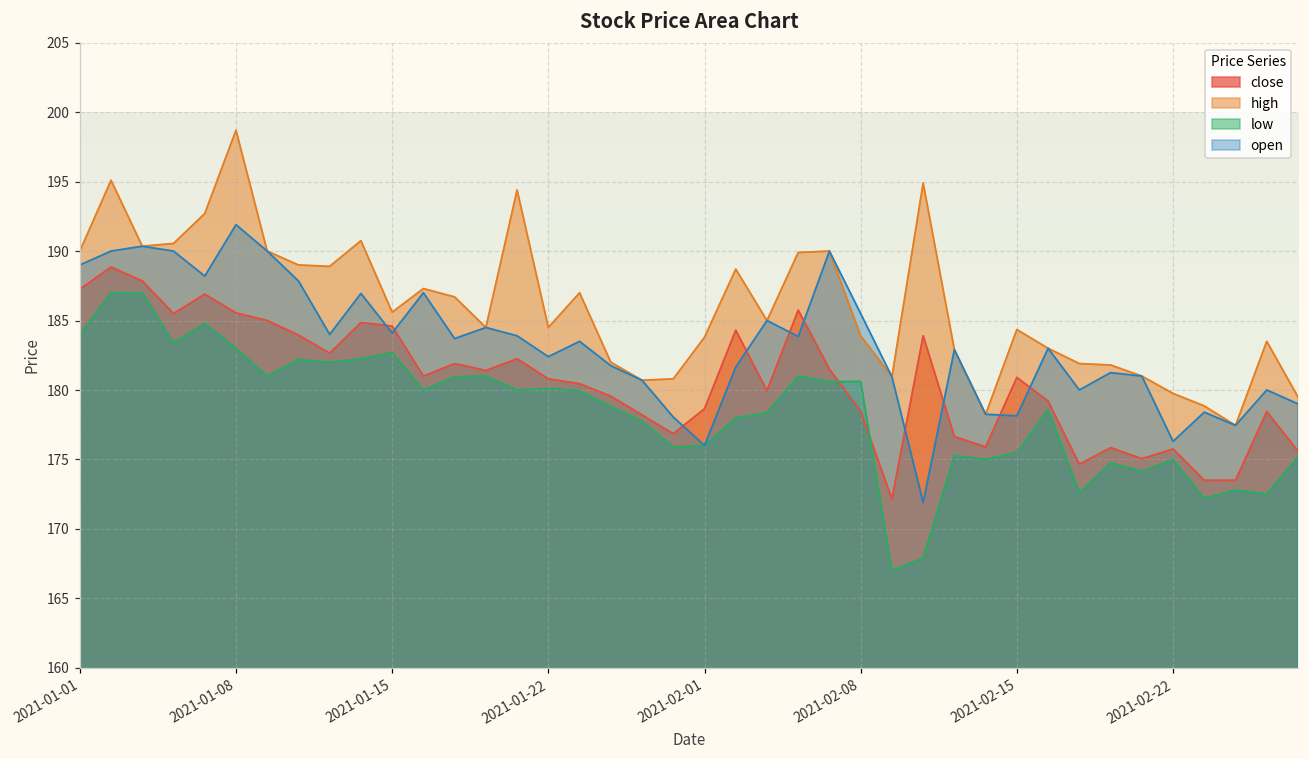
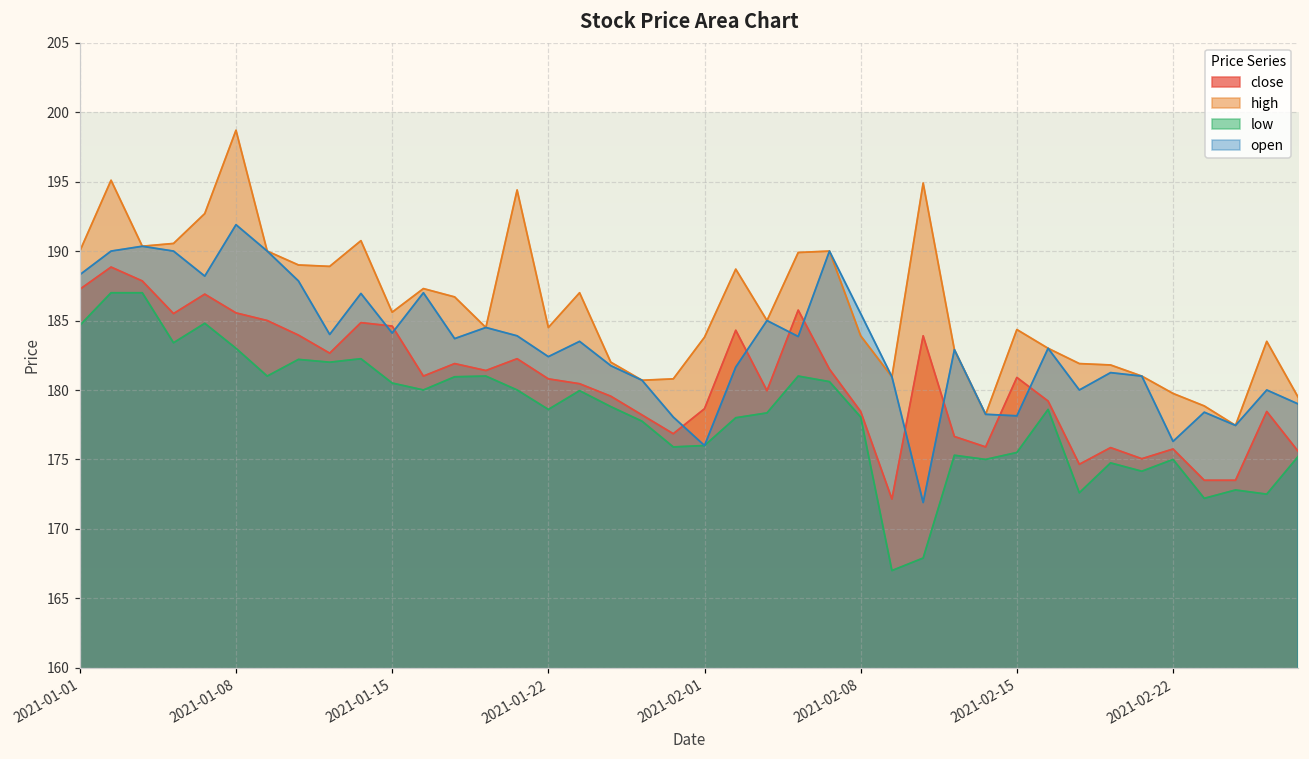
  {
    "low": {
-     "2021-01-01": 184.0,
+     "2021-01-01": 184.7,
      "2021-01-08": 183.0,
-     "2021-01-15": 182.7,
-     "2021-01-22": 180.1,
-     "2021-02-08": 180.6,
+     "2021-01-15": 180.5,
+     "2021-01-22": 178.6,
+     "2021-02-08": 178.1,
      "2021-02-15": 175.5,
      "2021-02-22": 175.0
    },
    "open": {
-     "2021-01-01": 189.0,
+     "2021-01-01": 188.3,
      "2021-01-08": 191.9,
      "2021-01-15": 184.1,
      "2021-01-22": 182.4,
      "2021-02-08": 185.5,
      "2021-02-15": 178.1,
      "2021-02-22": 176.3
    }
  }
